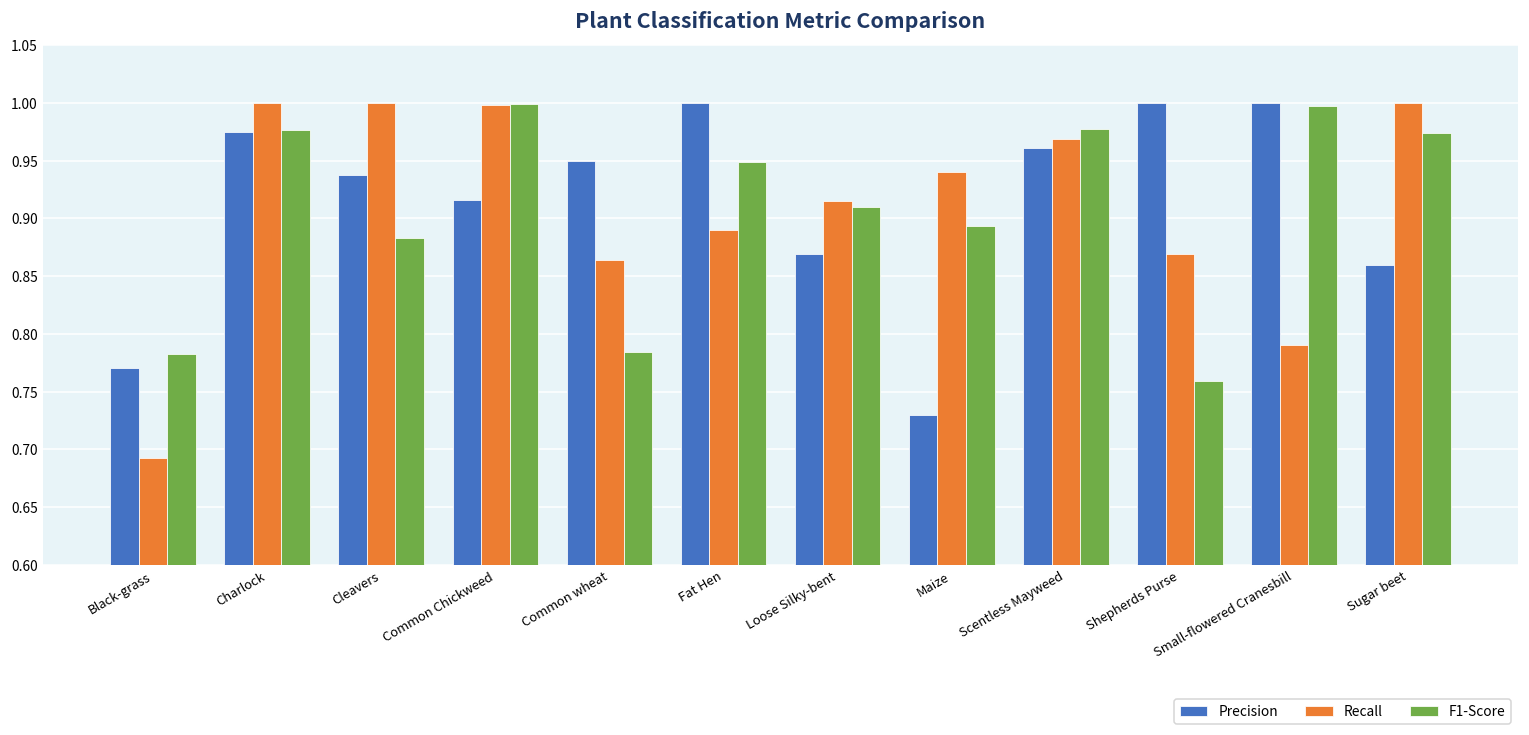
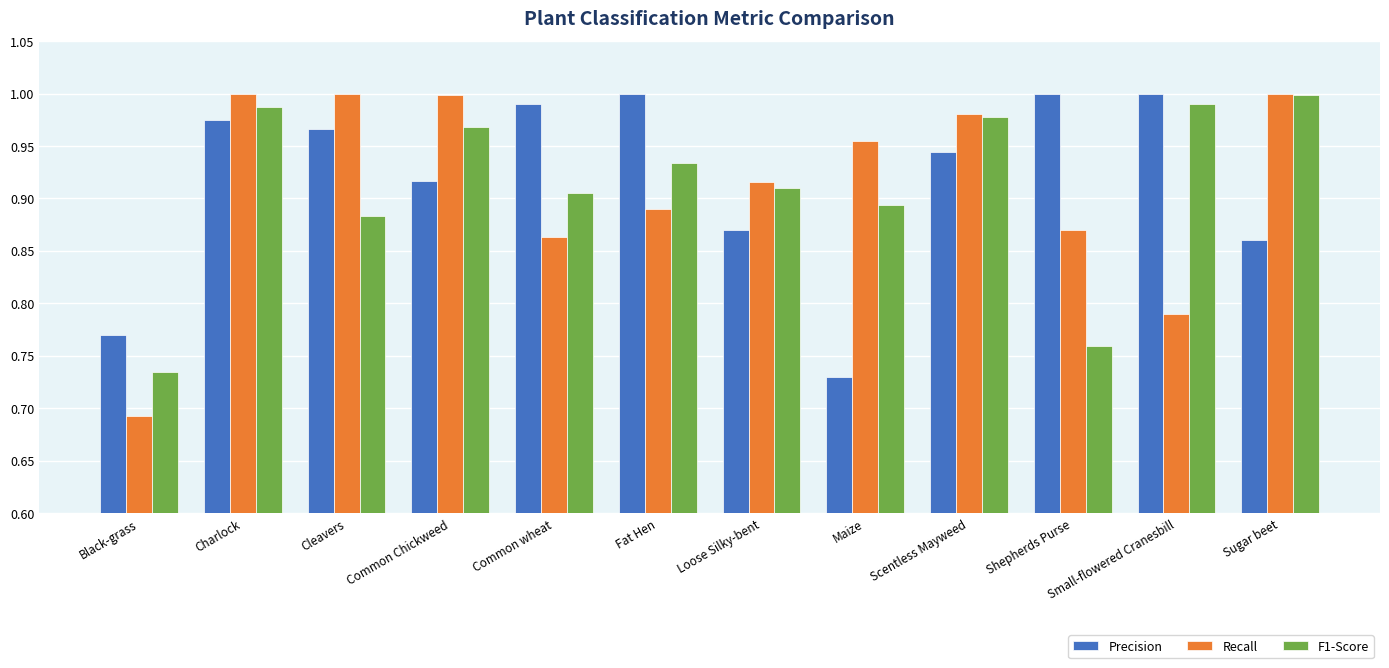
  {
    "Precision": {
      "Black-grass": 0.770,
      "Charlock": 0.975,
-     "Cleavers": 0.938,
+     "Cleavers": 0.967,
      "Common Chickweed": 0.916,
-     "Common wheat": 0.95,
+     "Common wheat": 0.99,
      "Fat Hen": 1.000,
      "Loose Silky-bent": 0.870,
      "Maize": 0.730,
-     "Scentless Mayweed": 0.961,
+     "Scentless Mayweed": 0.944,
      "Shepherds Purse": 1.000,
      "Small-flowered Cranesbill": 1.000,
      "Sugar beet": 0.860
    },
    "Recall": {
      "Black-grass": 0.692,
      "Charlock": 1.000,
      "Cleavers": 1.000,
      "Common Chickweed": 0.998,
      "Common wheat": 0.864,
      "Fat Hen": 0.890,
      "Loose Silky-bent": 0.915,
-     "Maize": 0.940,
-     "Scentless Mayweed": 0.969,
+     "Maize": 0.955,
+     "Scentless Mayweed": 0.981,
      "Shepherds Purse": 0.870,
      "Small-flowered Cranesbill": 0.790,
      "Sugar beet": 1.000
    },
    "F1-Score": {
-     "Black-grass": 0.782,
-     "Charlock": 0.977,
+     "Black-grass": 0.735,
+     "Charlock": 0.987,
      "Cleavers": 0.883,
-     "Common Chickweed": 0.999,
-     "Common wheat": 0.784,
-     "Fat Hen": 0.949,
+     "Common Chickweed": 0.968,
+     "Common wheat": 0.905,
+     "Fat Hen": 0.933,
      "Loose Silky-bent": 0.910,
      "Maize": 0.894,
      "Scentless Mayweed": 0.978,
      "Shepherds Purse": 0.759,
-     "Small-flowered Cranesbill": 0.998,
-     "Sugar beet": 0.974
+     "Small-flowered Cranesbill": 0.990,
+     "Sugar beet": 0.999
    }
  }
